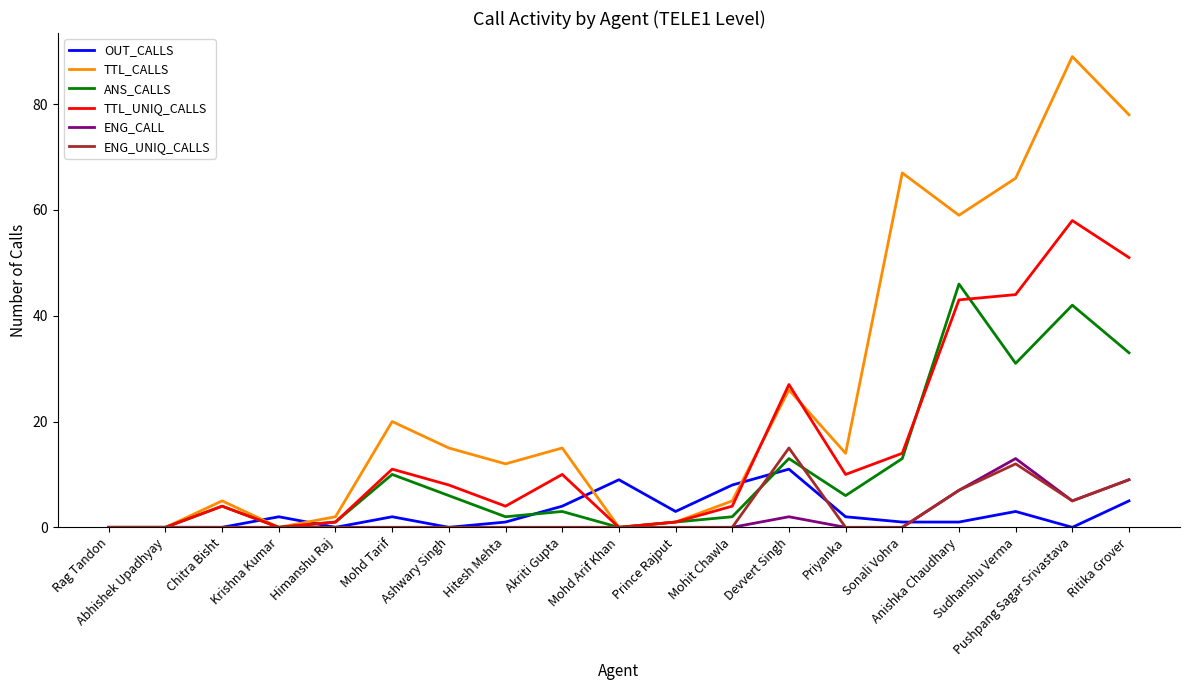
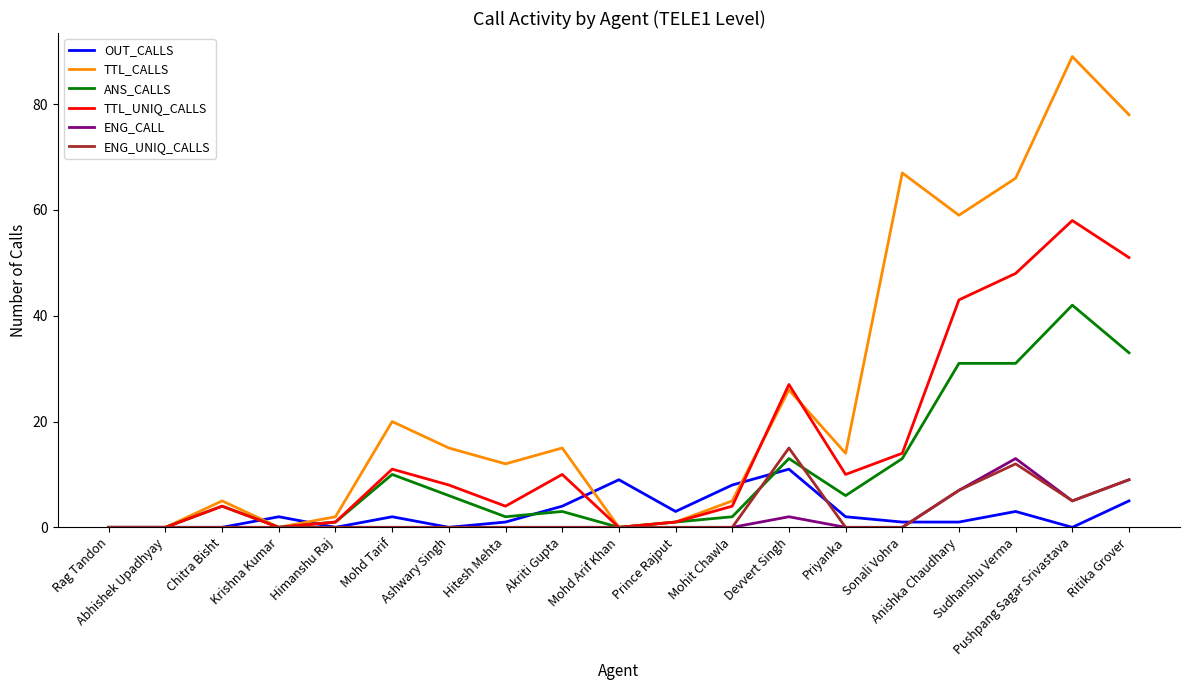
  {
    "OUT_CALLS": {
      "Krishna Kumar": 2,
      "Mohd Tarif": 2,
      "Hitesh Mehta": 1,
      "Akriti Gupta": 4,
      "Mohd Arif Khan": 9,
      "Prince Rajput": 3,
      "Mohit Chawla": 8,
      "Devvert Singh": 11,
      "Priyanka": 2,
      "Sonali Vohra": 1,
      "Anishka Chaudhary": 1,
      "Sudhanshu Verma": 3,
      "Pushpang Sagar Srivastava": 0,
      "Ritika Grover": 5
    },
    "TTL_CALLS": {
      "Chitra Bisht": 5,
      "Himanshu Raj": 2,
      "Mohd Tarif": 20,
      "Ashwary Singh": 15,
      "Hitesh Mehta": 12,
      "Akriti Gupta": 15,
      "Mohit Chawla": 5,
      "Devvert Singh": 26,
      "Priyanka": 14,
      "Sonali Vohra": 67,
      "Anishka Chaudhary": 59,
      "Sudhanshu Verma": 66,
      "Pushpang Sagar Srivastava": 89,
      "Ritika Grover": 78
    },
    "ANS_CALLS": {
      "Mohd Tarif": 10,
      "Ashwary Singh": 6,
      "Hitesh Mehta": 2,
      "Akriti Gupta": 3,
      "Mohit Chawla": 2,
      "Devvert Singh": 13,
      "Priyanka": 6,
      "Sonali Vohra": 13,
-     "Anishka Chaudhary": 46,
+     "Anishka Chaudhary": 31,
      "Sudhanshu Verma": 31,
      "Pushpang Sagar Srivastava": 42,
      "Ritika Grover": 33
    },
    "TTL_UNIQ_CALLS": {
      "Mohd Tarif": 11,
      "Ashwary Singh": 8,
      "Hitesh Mehta": 4,
      "Akriti Gupta": 10,
      "Mohit Chawla": 4,
      "Devvert Singh": 27,
      "Priyanka": 10,
      "Sonali Vohra": 14,
      "Anishka Chaudhary": 43,
-     "Sudhanshu Verma": 44,
+     "Sudhanshu Verma": 48,
      "Pushpang Sagar Srivastava": 58,
      "Ritika Grover": 51
    },
    "ENG_CALL": {
      "Devvert Singh": 2,
      "Sudhanshu Verma": 13
    },
    "ENG_UNIQ_CALLS": {
      "Devvert Singh": 15,
      "Sudhanshu Verma": 12
    }
  }
